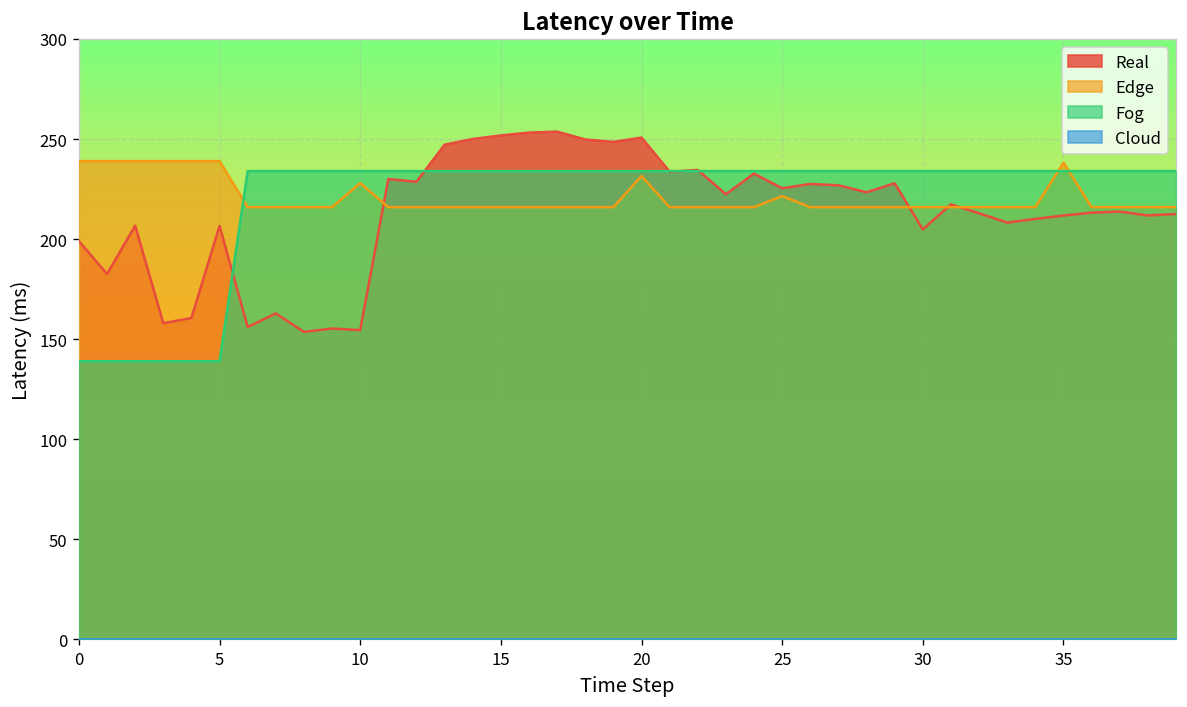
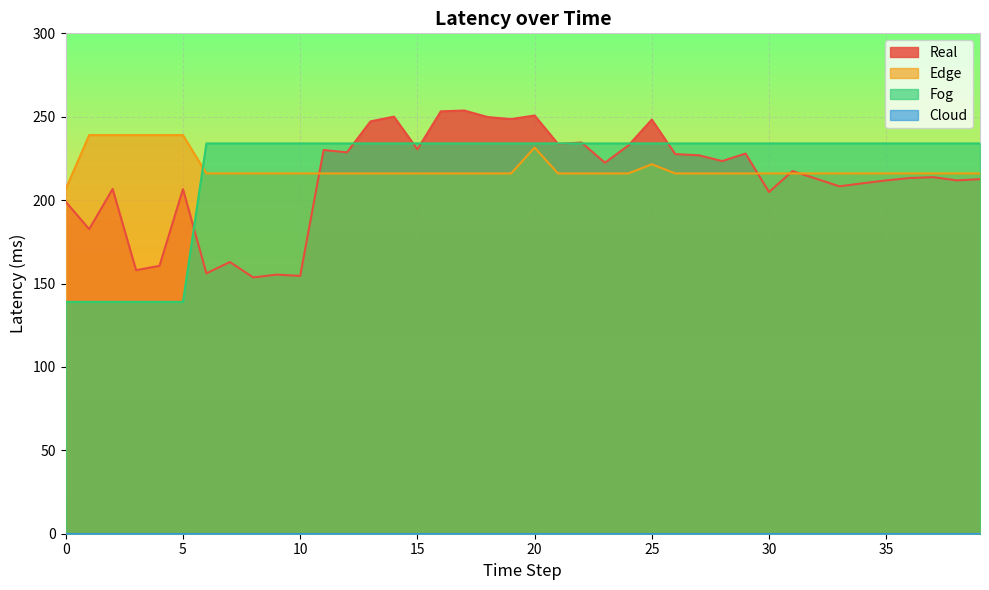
  {
    "Real": {
      "0": 199,
      "5": 207,
      "10": 155,
-     "15": 252,
+     "15": 230,
      "20": 251,
-     "25": 225,
+     "25": 248,
      "30": 205,
      "35": 212
    },
    "Edge": {
-     "0": 239,
+     "0": 207,
      "5": 239,
-     "10": 228,
+     "10": 216,
      "15": 216,
      "20": 232,
      "25": 222,
      "30": 216,
-     "35": 238
+     "35": 216
    },
    "Fog": {
      "0": 139,
      "5": 139,
      "10": 234,
      "15": 234,
      "20": 234,
      "25": 234,
      "30": 234,
      "35": 234
    },
    "Cloud": {
      "0": 0,
      "5": 0,
      "10": 0,
      "15": 0,
      "20": 0,
      "25": 0,
      "30": 0,
      "35": 0
    }
  }
